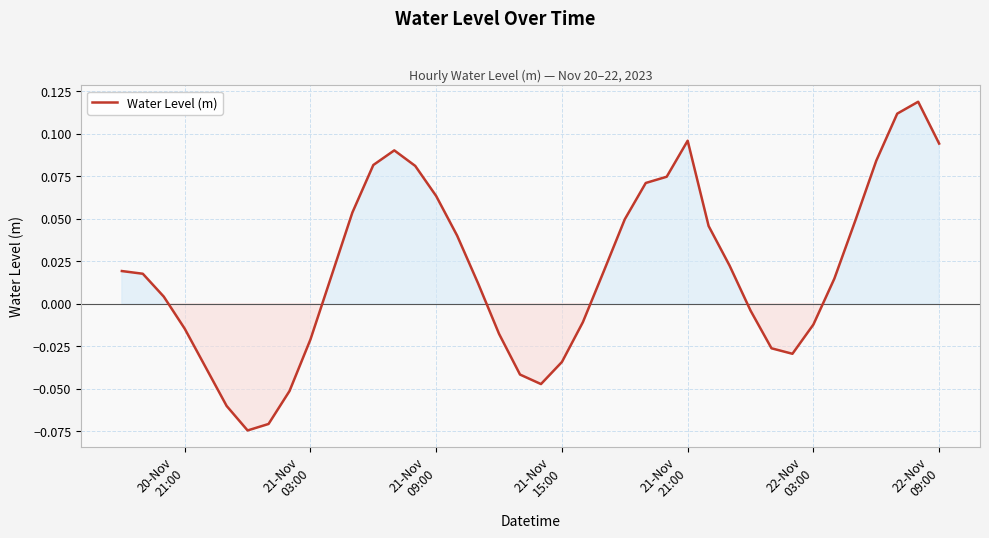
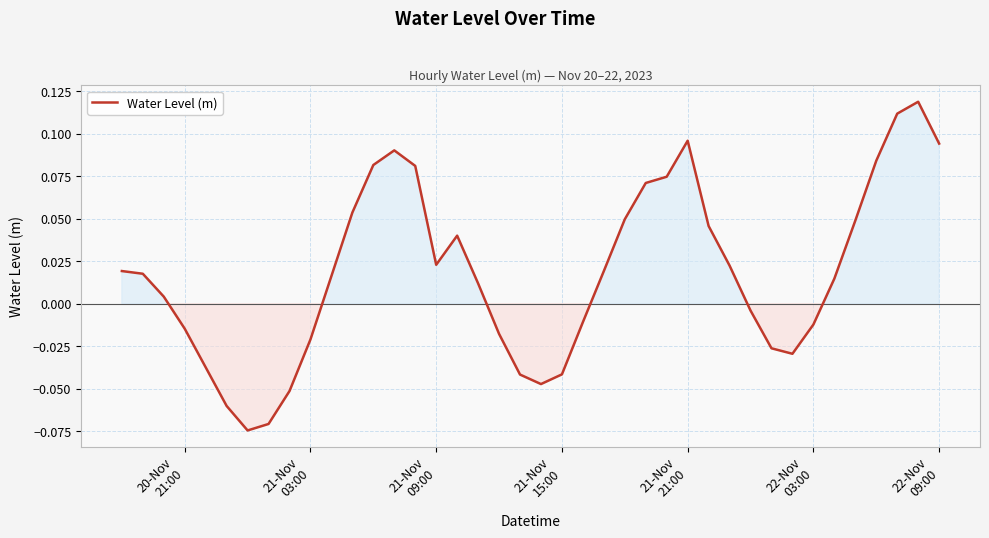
  {
    "20-Nov 21:00": -0.015,
    "21-Nov 03:00": -0.021,
-   "21-Nov 09:00": 0.063,
-   "21-Nov 15:00": -0.034,
+   "21-Nov 09:00": 0.023,
+   "21-Nov 15:00": -0.042,
    "21-Nov 21:00": 0.096,
    "22-Nov 03:00": -0.012,
    "22-Nov 09:00": 0.094
  }
